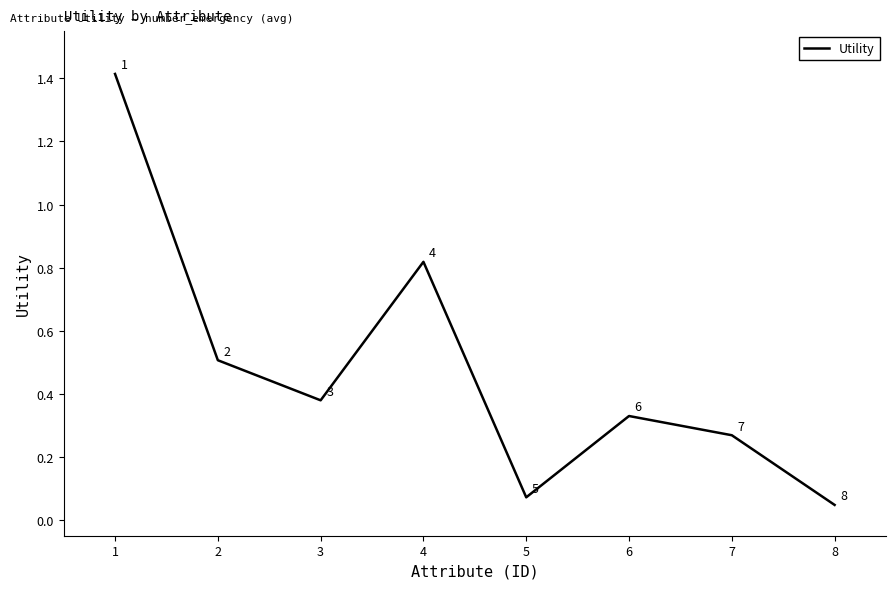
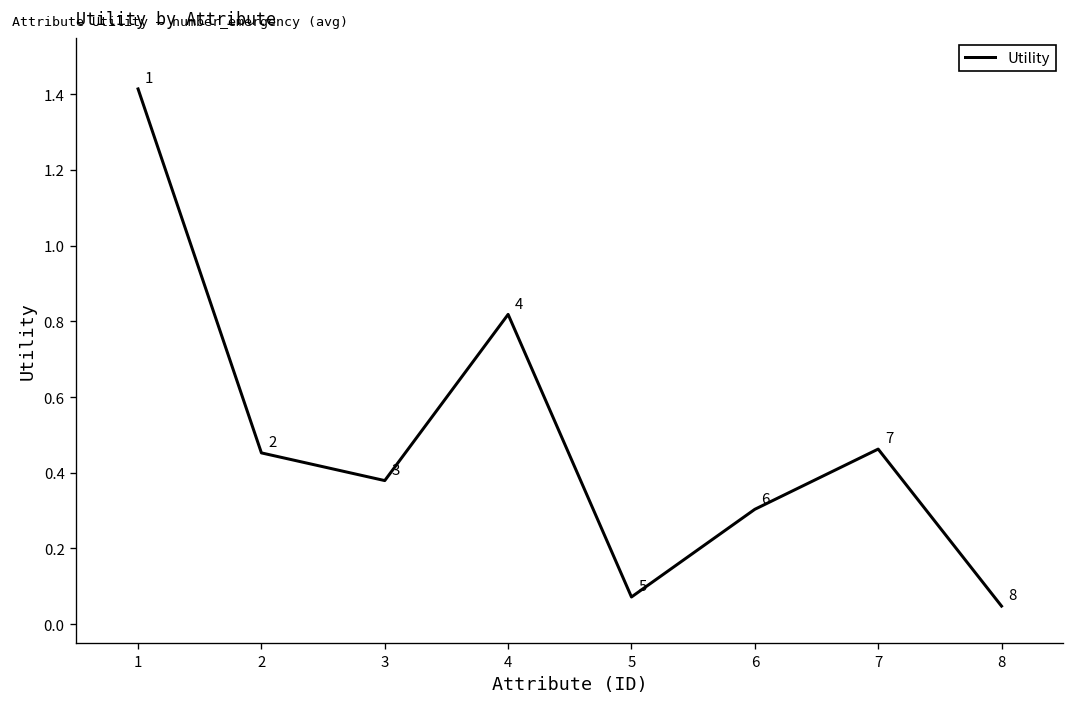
  {
-   "2": 0.51,
-   "6": 0.33,
-   "7": 0.27
+   "2": 0.45,
+   "6": 0.30,
+   "7": 0.46
  }
